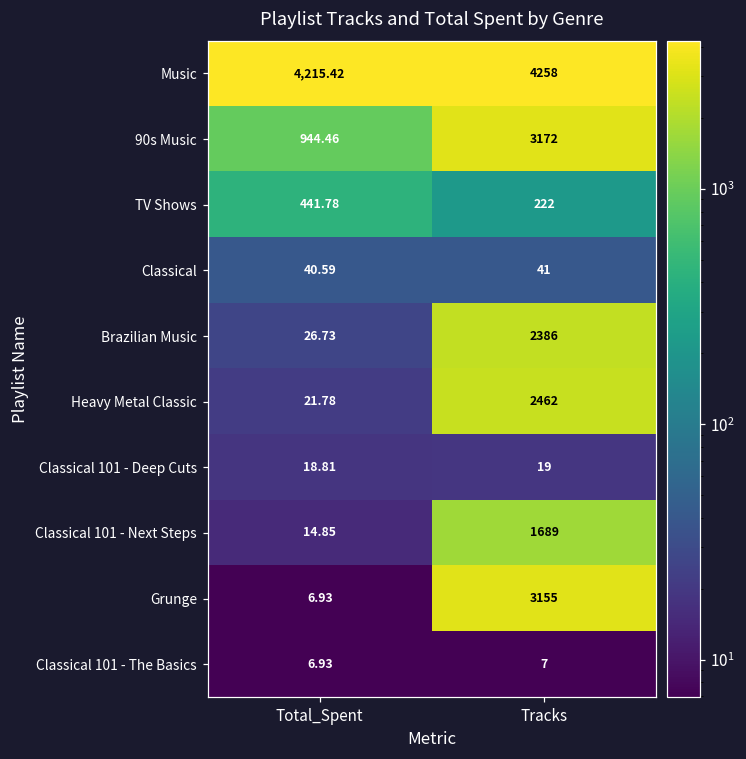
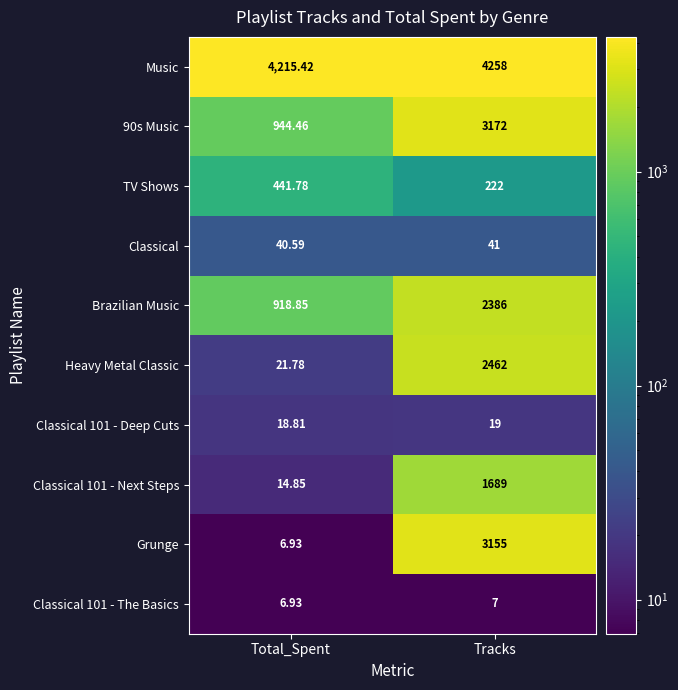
  {
    "Music": {
      "Total_Spent": "4,215.42",
      "Tracks": "4258"
    },
    "90s Music": {
      "Total_Spent": "944.46",
      "Tracks": "3172"
    },
    "TV Shows": {
      "Total_Spent": "441.78",
      "Tracks": "222"
    },
    "Classical": {
      "Total_Spent": "40.59",
      "Tracks": "41"
    },
    "Brazilian Music": {
-     "Total_Spent": "26.73",
+     "Total_Spent": "918.85",
      "Tracks": "2386"
    },
    "Heavy Metal Classic": {
      "Total_Spent": "21.78",
      "Tracks": "2462"
    },
    "Classical 101 - Deep Cuts": {
      "Total_Spent": "18.81",
      "Tracks": "19"
    },
    "Classical 101 - Next Steps": {
      "Total_Spent": "14.85",
      "Tracks": "1689"
    },
    "Grunge": {
      "Total_Spent": "6.93",
      "Tracks": "3155"
    },
    "Classical 101 - The Basics": {
      "Total_Spent": "6.93",
      "Tracks": "7"
    }
  }
